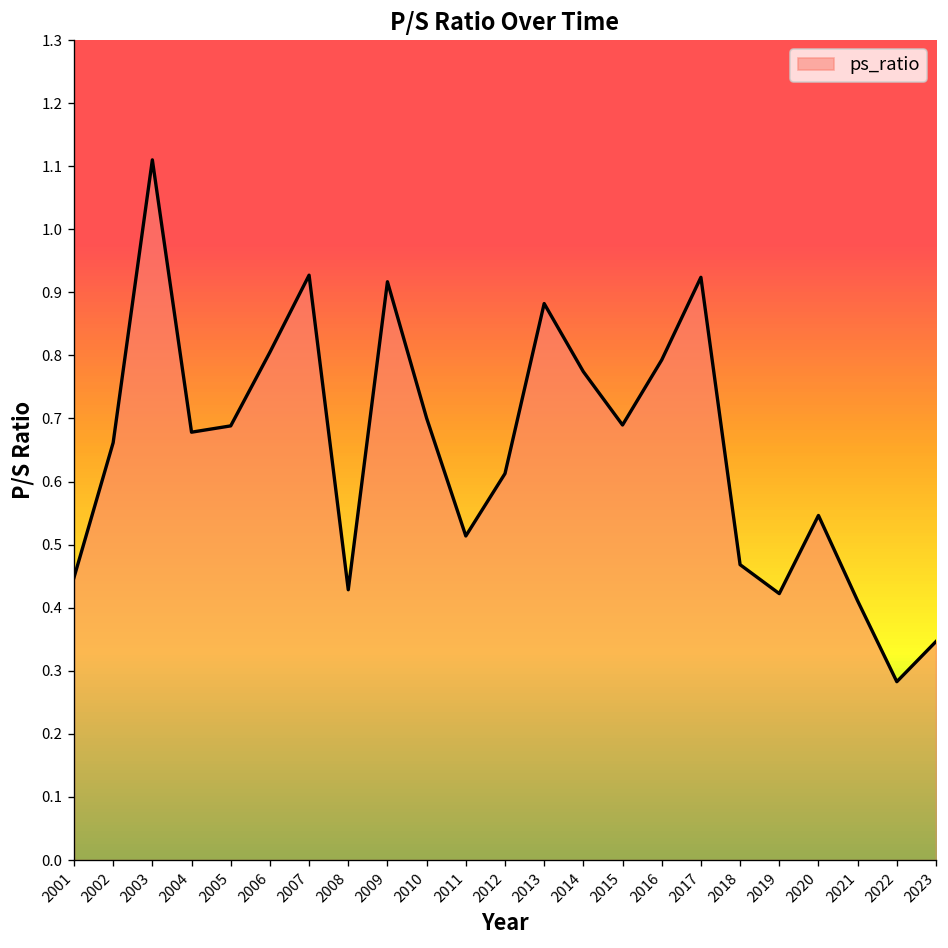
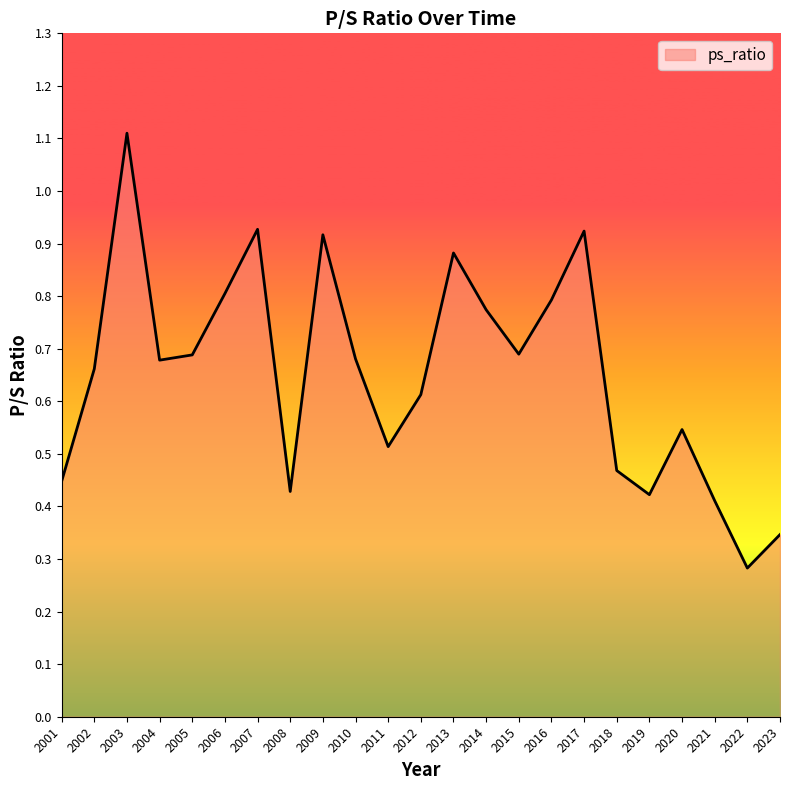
  {
    "2001": 0.45,
    "2002": 0.66,
    "2003": 1.11,
    "2004": 0.68,
    "2005": 0.69,
    "2006": 0.81,
    "2007": 0.93,
    "2008": 0.43,
    "2009": 0.92,
-   "2010": 0.70,
+   "2010": 0.68,
    "2011": 0.51,
    "2012": 0.61,
    "2013": 0.88,
    "2014": 0.77,
    "2015": 0.69,
    "2016": 0.79,
    "2017": 0.92,
    "2018": 0.47,
    "2019": 0.42,
    "2020": 0.55,
    "2021": 0.41,
    "2022": 0.28,
    "2023": 0.35
  }
